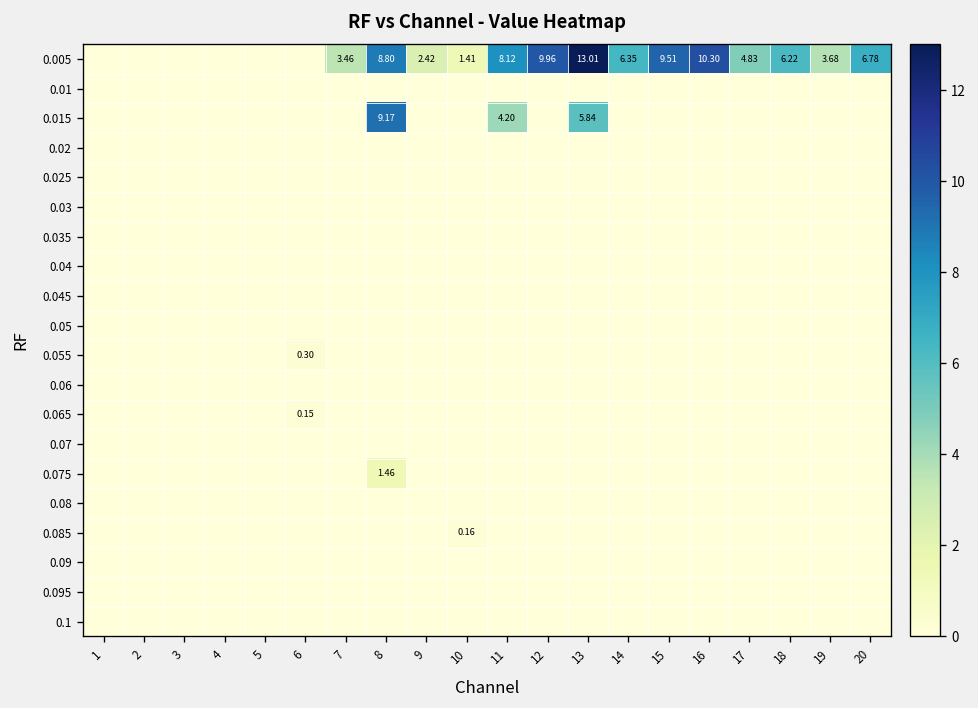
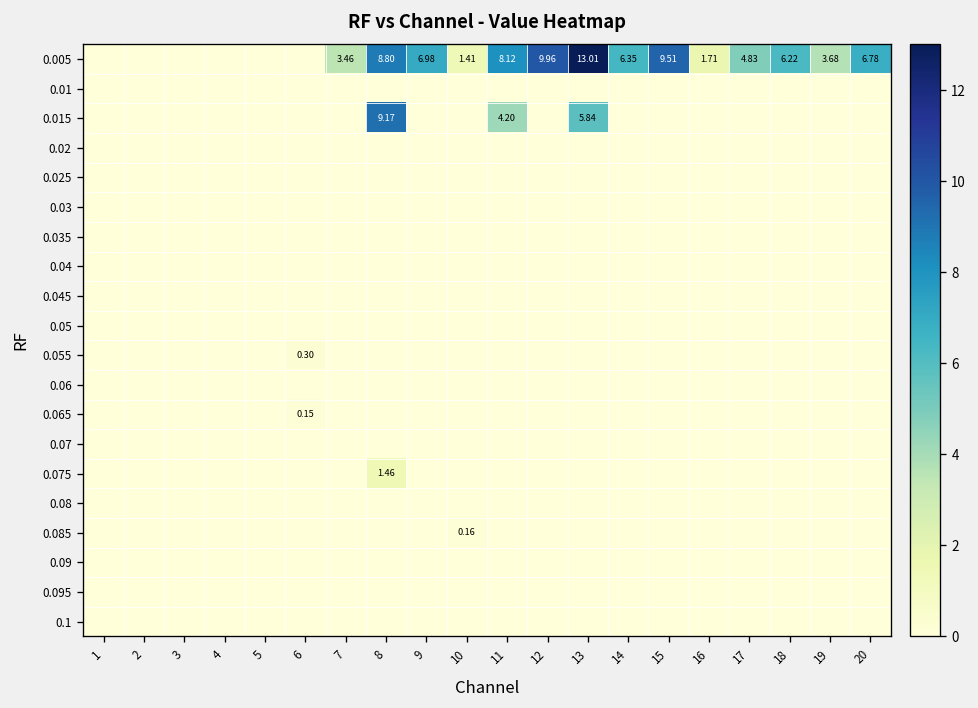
  {
    "0.005": {
      "7": 3.46,
      "8": 8.80,
-     "9": 2.42,
+     "9": 6.98,
      "10": 1.41,
      "11": 8.12,
      "12": 9.96,
      "13": 13.01,
      "14": 6.35,
      "15": 9.51,
-     "16": 10.30,
+     "16": 1.71,
      "17": 4.83,
      "18": 6.22,
      "19": 3.68,
      "20": 6.78
    },
    "0.015": {
      "8": 9.17,
      "11": 4.20,
      "13": 5.84
    },
    "0.055": {
      "6": 0.30
    },
    "0.065": {
      "6": 0.15
    },
    "0.075": {
      "8": 1.46
    },
    "0.085": {
      "10": 0.16
    }
  }
